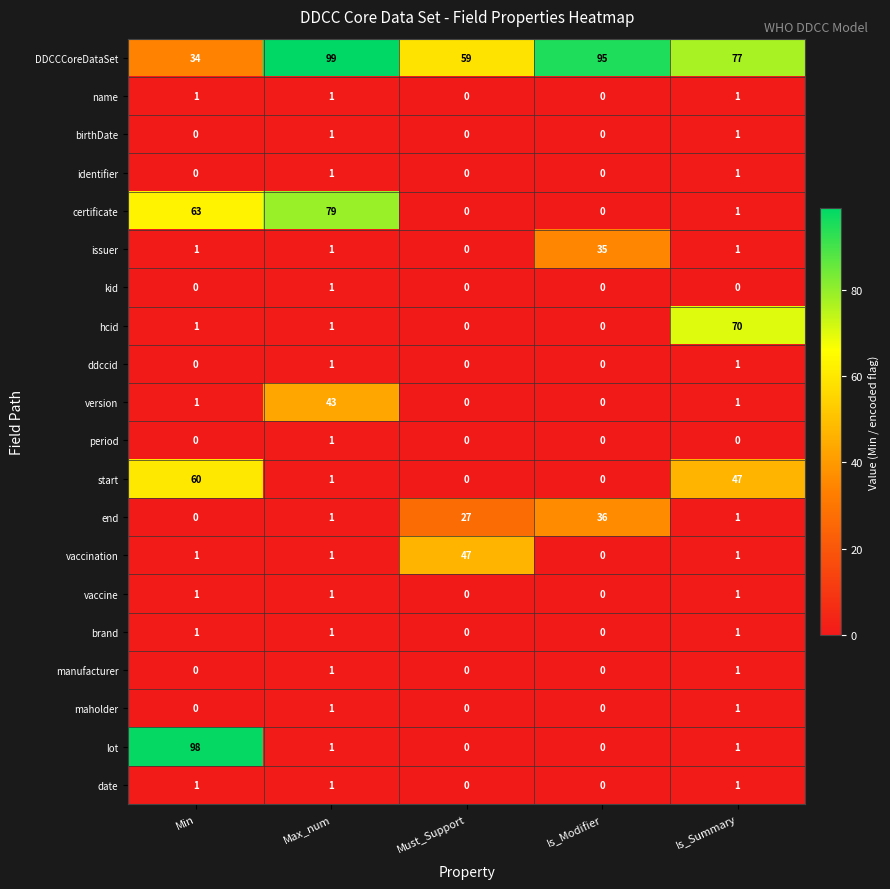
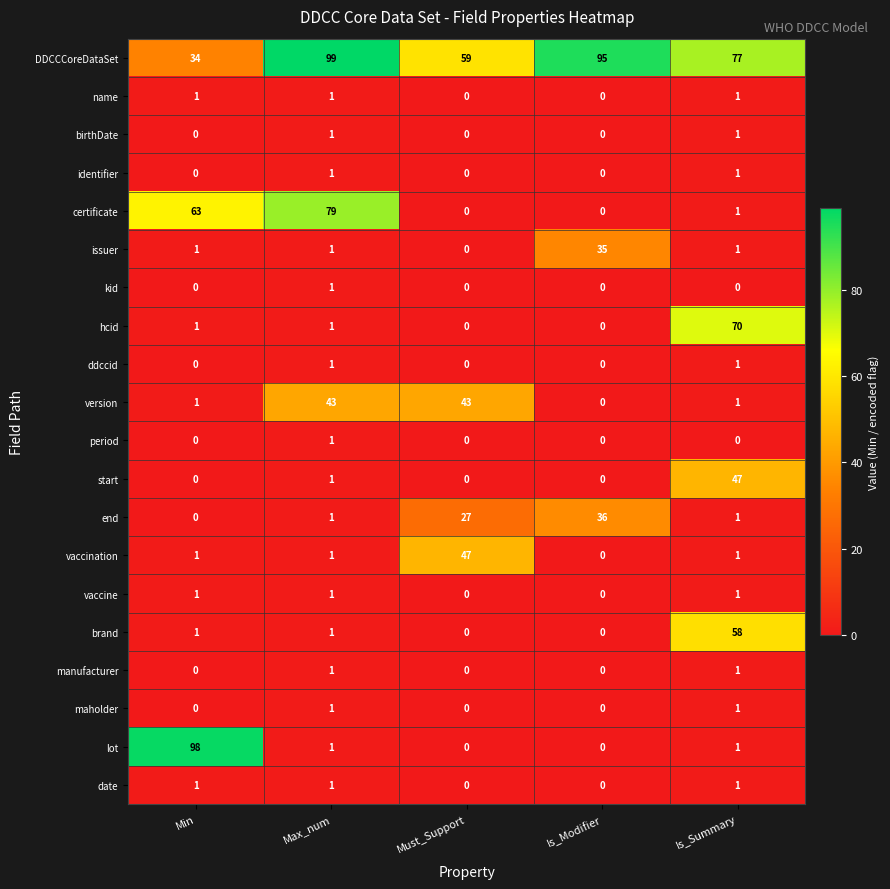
  {
    "DDCCCoreDataSet": {
      "Min": 34,
      "Max_num": 99,
      "Must_Support": 59,
      "Is_Modifier": 95,
      "Is_Summary": 77
    },
    "name": {
      "Min": 1,
      "Max_num": 1,
      "Must_Support": 0,
      "Is_Modifier": 0,
      "Is_Summary": 1
    },
    "birthDate": {
      "Min": 0,
      "Max_num": 1,
      "Must_Support": 0,
      "Is_Modifier": 0,
      "Is_Summary": 1
    },
    "identifier": {
      "Min": 0,
      "Max_num": 1,
      "Must_Support": 0,
      "Is_Modifier": 0,
      "Is_Summary": 1
    },
    "certificate": {
      "Min": 63,
      "Max_num": 79,
      "Must_Support": 0,
      "Is_Modifier": 0,
      "Is_Summary": 1
    },
    "issuer": {
      "Min": 1,
      "Max_num": 1,
      "Must_Support": 0,
      "Is_Modifier": 35,
      "Is_Summary": 1
    },
    "kid": {
      "Min": 0,
      "Max_num": 1,
      "Must_Support": 0,
      "Is_Modifier": 0,
      "Is_Summary": 0
    },
    "hcid": {
      "Min": 1,
      "Max_num": 1,
      "Must_Support": 0,
      "Is_Modifier": 0,
      "Is_Summary": 70
    },
    "ddccid": {
      "Min": 0,
      "Max_num": 1,
      "Must_Support": 0,
      "Is_Modifier": 0,
      "Is_Summary": 1
    },
    "version": {
      "Min": 1,
      "Max_num": 43,
-     "Must_Support": 0,
+     "Must_Support": 43,
      "Is_Modifier": 0,
      "Is_Summary": 1
    },
    "period": {
      "Min": 0,
      "Max_num": 1,
      "Must_Support": 0,
      "Is_Modifier": 0,
      "Is_Summary": 0
    },
    "start": {
-     "Min": 60,
+     "Min": 0,
      "Max_num": 1,
      "Must_Support": 0,
      "Is_Modifier": 0,
      "Is_Summary": 47
    },
    "end": {
      "Min": 0,
      "Max_num": 1,
      "Must_Support": 27,
      "Is_Modifier": 36,
      "Is_Summary": 1
    },
    "vaccination": {
      "Min": 1,
      "Max_num": 1,
      "Must_Support": 47,
      "Is_Modifier": 0,
      "Is_Summary": 1
    },
    "vaccine": {
      "Min": 1,
      "Max_num": 1,
      "Must_Support": 0,
      "Is_Modifier": 0,
      "Is_Summary": 1
    },
    "brand": {
      "Min": 1,
      "Max_num": 1,
      "Must_Support": 0,
      "Is_Modifier": 0,
-     "Is_Summary": 1
+     "Is_Summary": 58
    },
    "manufacturer": {
      "Min": 0,
      "Max_num": 1,
      "Must_Support": 0,
      "Is_Modifier": 0,
      "Is_Summary": 1
    },
    "maholder": {
      "Min": 0,
      "Max_num": 1,
      "Must_Support": 0,
      "Is_Modifier": 0,
      "Is_Summary": 1
    },
    "lot": {
      "Min": 98,
      "Max_num": 1,
      "Must_Support": 0,
      "Is_Modifier": 0,
      "Is_Summary": 1
    },
    "date": {
      "Min": 1,
      "Max_num": 1,
      "Must_Support": 0,
      "Is_Modifier": 0,
      "Is_Summary": 1
    }
  }
